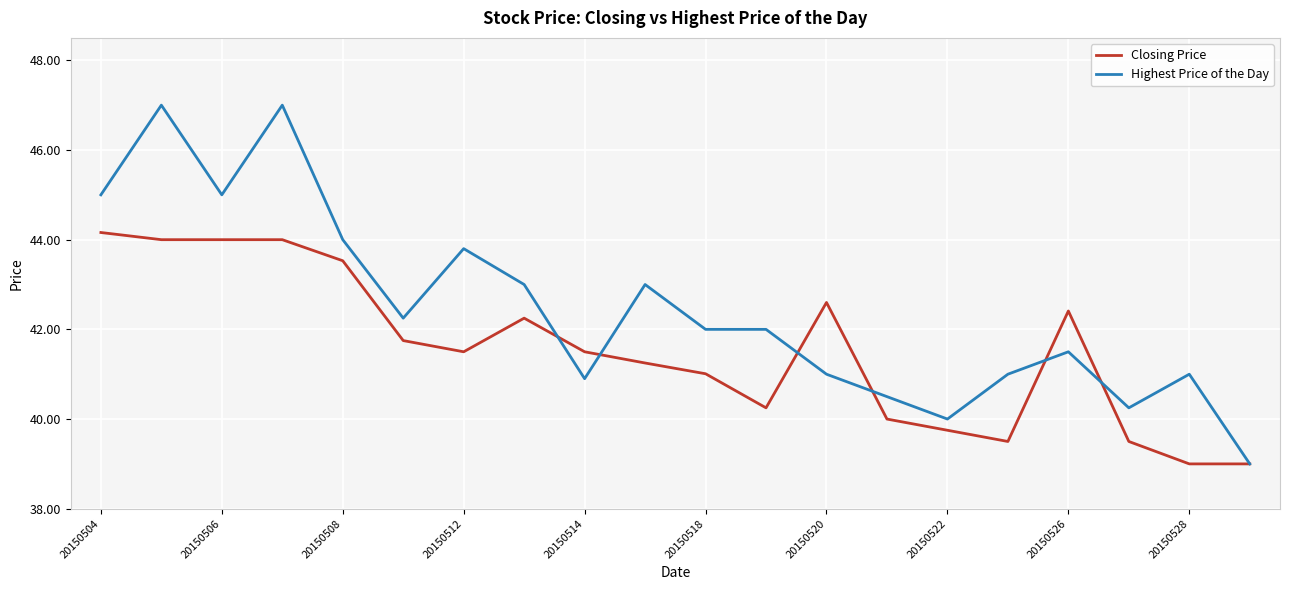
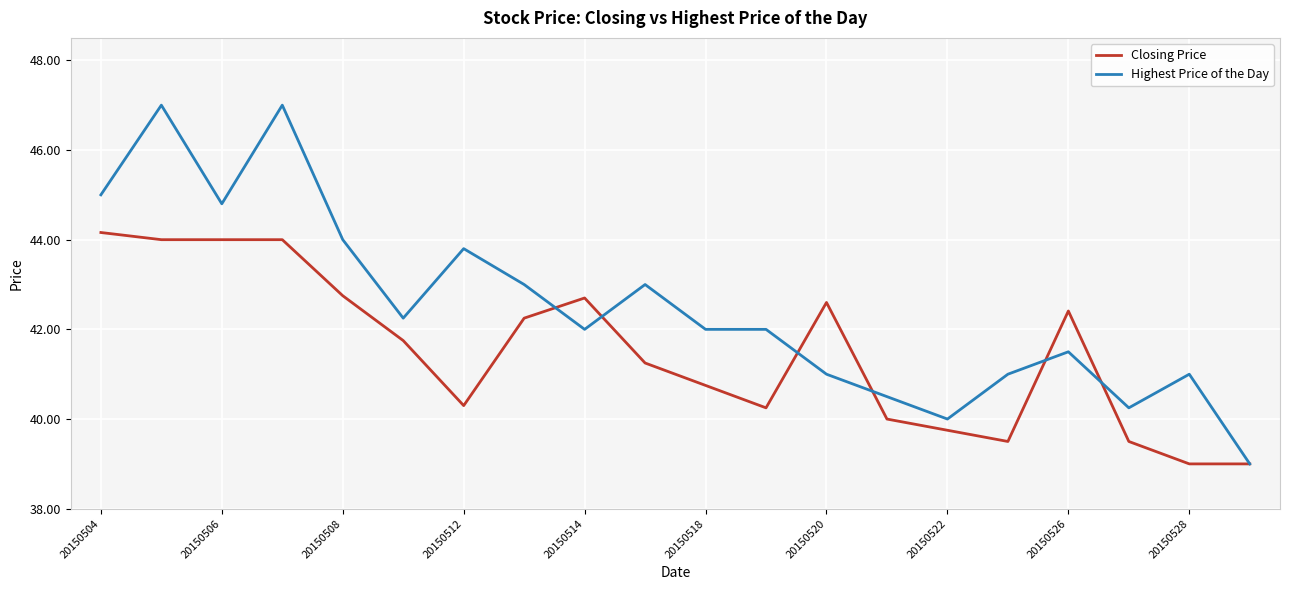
  {
    "Closing Price": {
      "20150504": 44.2,
      "20150506": 44.0,
-     "20150508": 43.5,
-     "20150512": 41.5,
-     "20150514": 41.5,
-     "20150518": 41.0,
+     "20150508": 42.8,
+     "20150512": 40.3,
+     "20150514": 42.7,
+     "20150518": 40.8,
      "20150520": 42.6,
      "20150522": 39.8,
      "20150526": 42.4,
      "20150528": 39.0
    },
    "Highest Price of the Day": {
      "20150504": 45.0,
-     "20150506": 45.0,
+     "20150506": 44.8,
      "20150508": 44.0,
      "20150512": 43.8,
-     "20150514": 40.9,
+     "20150514": 42.0,
      "20150518": 42.0,
      "20150520": 41.0,
      "20150522": 40.0,
      "20150526": 41.5,
      "20150528": 41.0
    }
  }
